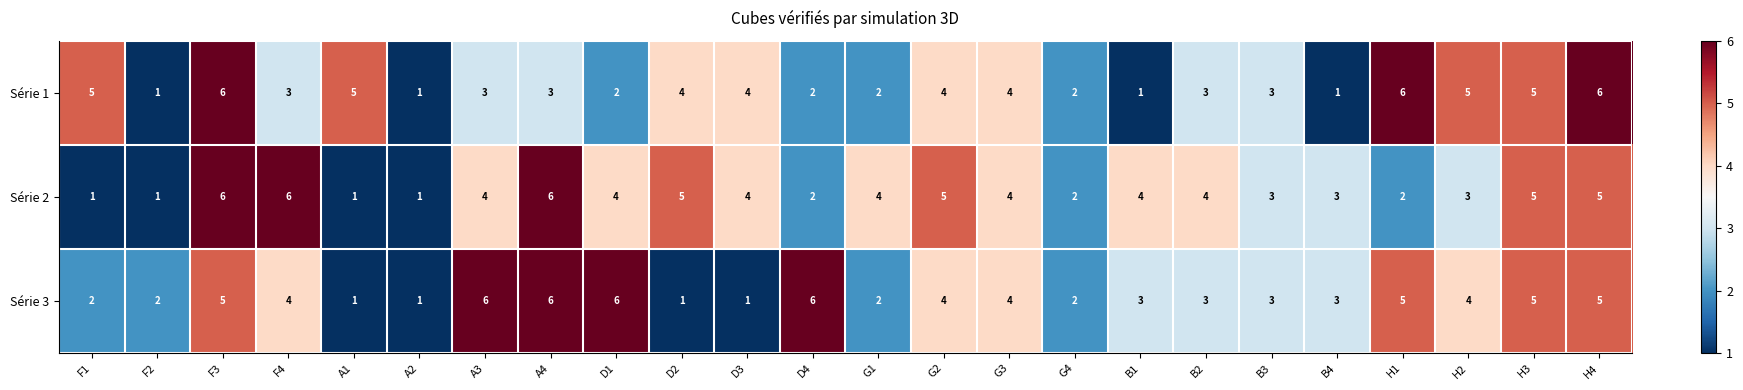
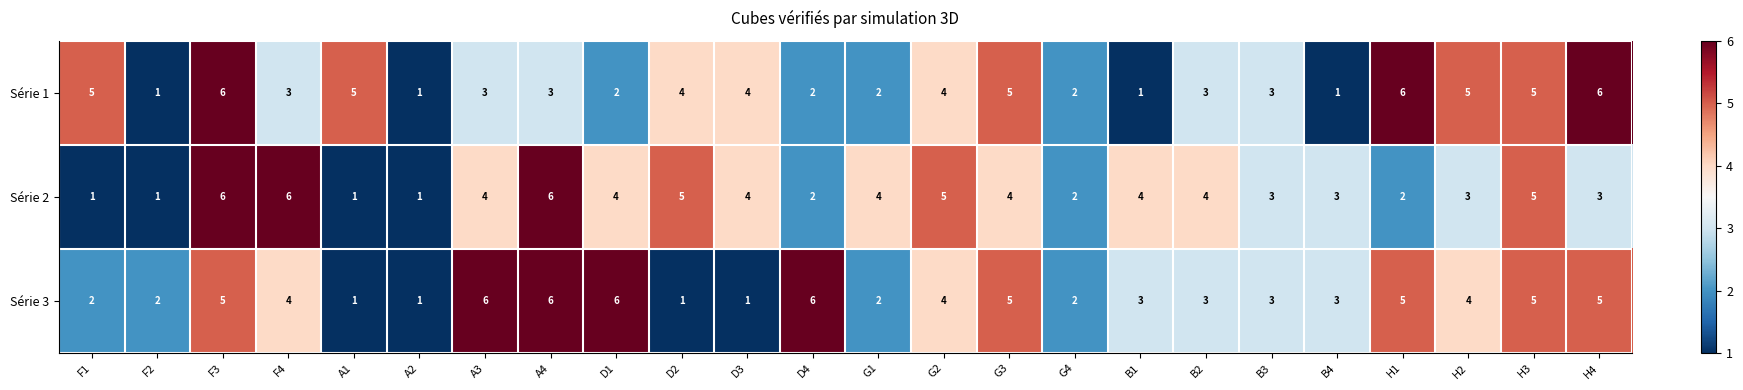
  {
    "Série 1": {
      "F1": 5,
      "F2": 1,
      "F3": 6,
      "F4": 3,
      "A1": 5,
      "A2": 1,
      "A3": 3,
      "A4": 3,
      "D1": 2,
      "D2": 4,
      "D3": 4,
      "D4": 2,
      "G1": 2,
      "G2": 4,
-     "G3": 4,
+     "G3": 5,
      "G4": 2,
      "B1": 1,
      "B2": 3,
      "B3": 3,
      "B4": 1,
      "H1": 6,
      "H2": 5,
      "H3": 5,
      "H4": 6
    },
    "Série 2": {
      "F1": 1,
      "F2": 1,
      "F3": 6,
      "F4": 6,
      "A1": 1,
      "A2": 1,
      "A3": 4,
      "A4": 6,
      "D1": 4,
      "D2": 5,
      "D3": 4,
      "D4": 2,
      "G1": 4,
      "G2": 5,
      "G3": 4,
      "G4": 2,
      "B1": 4,
      "B2": 4,
      "B3": 3,
      "B4": 3,
      "H1": 2,
      "H2": 3,
      "H3": 5,
-     "H4": 5
+     "H4": 3
    },
    "Série 3": {
      "F1": 2,
      "F2": 2,
      "F3": 5,
      "F4": 4,
      "A1": 1,
      "A2": 1,
      "A3": 6,
      "A4": 6,
      "D1": 6,
      "D2": 1,
      "D3": 1,
      "D4": 6,
      "G1": 2,
      "G2": 4,
-     "G3": 4,
+     "G3": 5,
      "G4": 2,
      "B1": 3,
      "B2": 3,
      "B3": 3,
      "B4": 3,
      "H1": 5,
      "H2": 4,
      "H3": 5,
      "H4": 5
    }
  }
